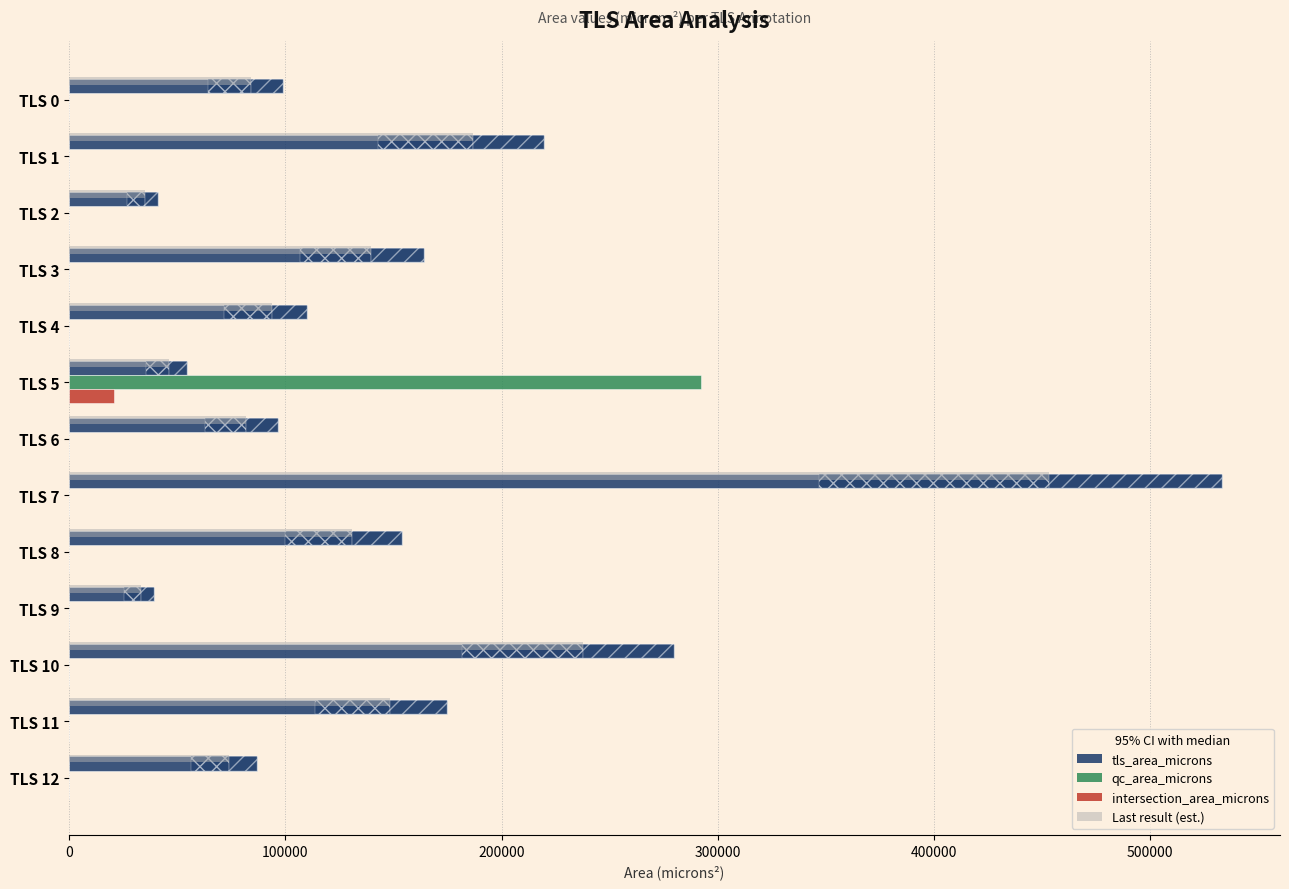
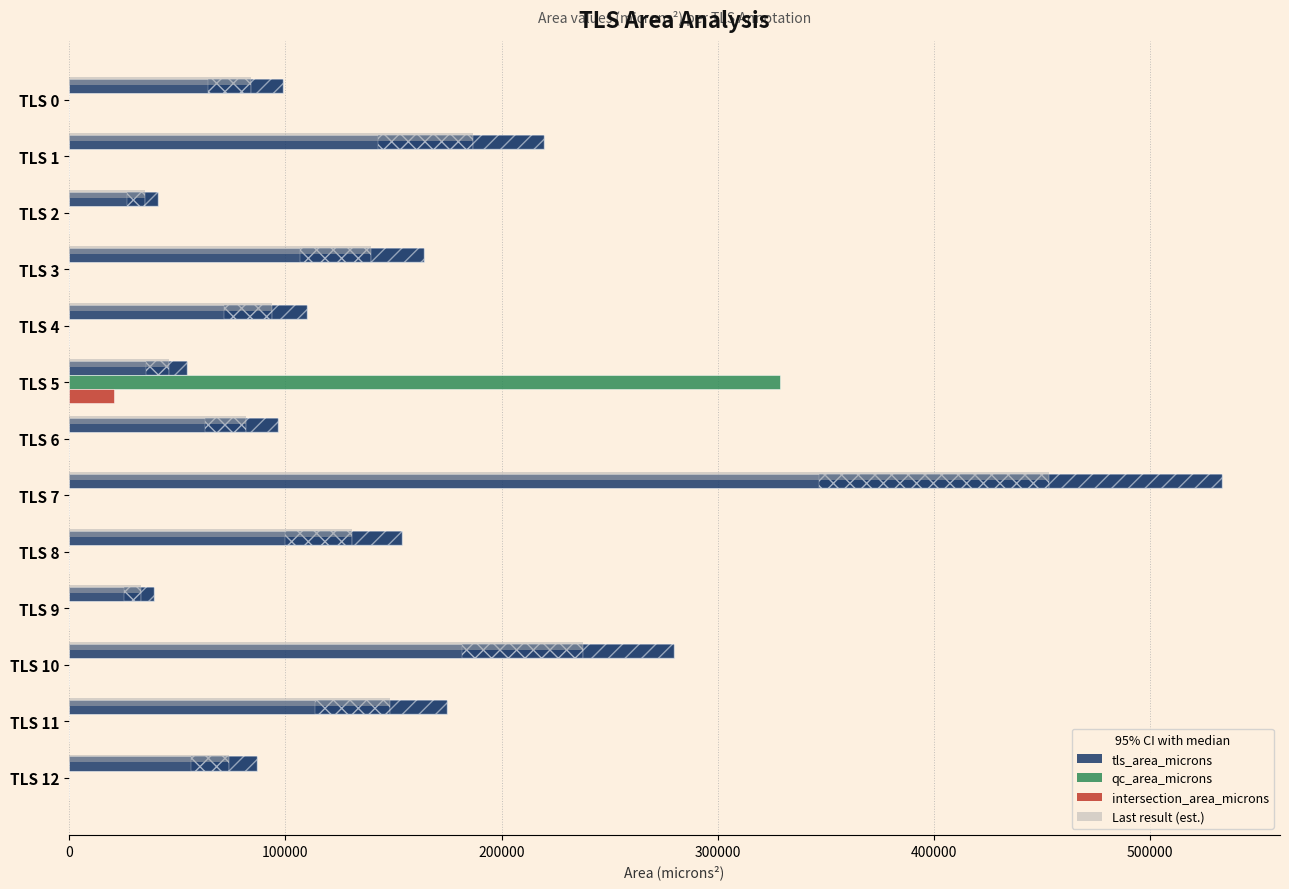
  {
    "qc_area_microns": {
      "TLS 0": 0,
      "TLS 1": 0,
      "TLS 2": 0,
      "TLS 3": 0,
      "TLS 4": 0,
-     "TLS 5": 292000,
+     "TLS 5": 329000,
      "TLS 6": 0,
      "TLS 7": 0,
      "TLS 8": 0,
      "TLS 9": 0,
      "TLS 10": 0,
      "TLS 11": 0,
      "TLS 12": 0
    },
    "intersection_area_microns": {
      "TLS 0": 0,
      "TLS 1": 0,
      "TLS 2": 0,
      "TLS 3": 0,
      "TLS 4": 0,
      "TLS 5": 21000,
      "TLS 6": 0,
      "TLS 7": 0,
      "TLS 8": 0,
      "TLS 9": 0,
      "TLS 10": 0,
      "TLS 11": 0,
      "TLS 12": 0
    }
  }
